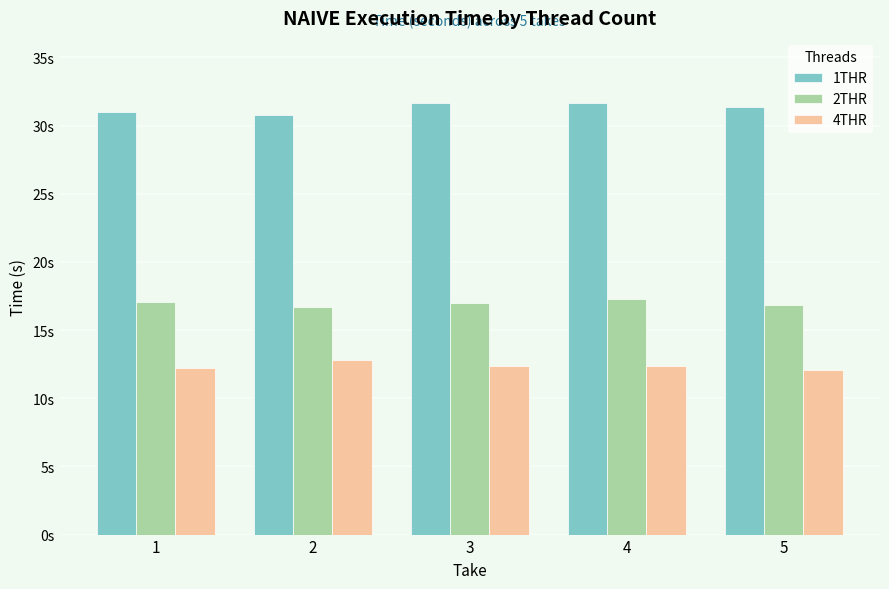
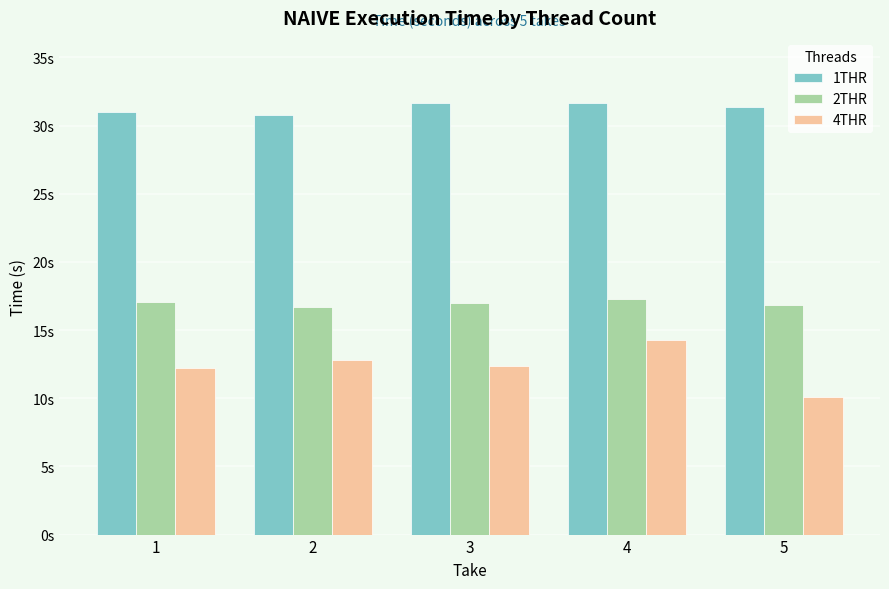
  {
    "4THR": {
      "1": "12.2s",
      "2": "12.8s",
      "3": "12.4s",
-     "4": "12.3s",
-     "5": "12.1s"
+     "4": "14.3s",
+     "5": "10.1s"
    }
  }
